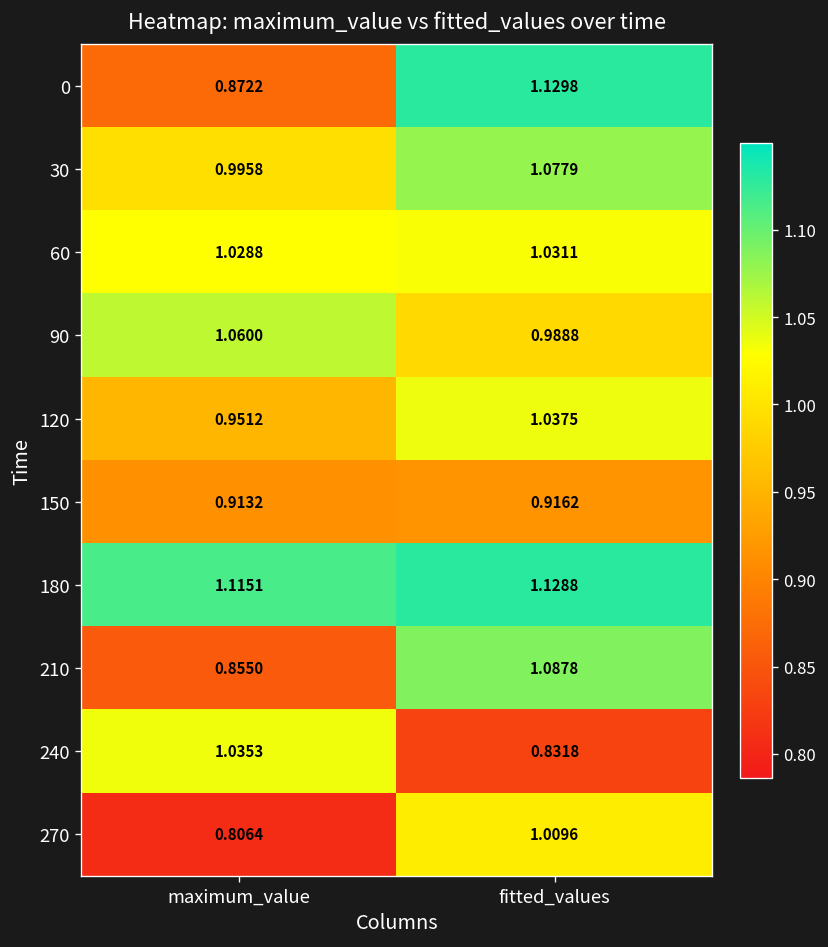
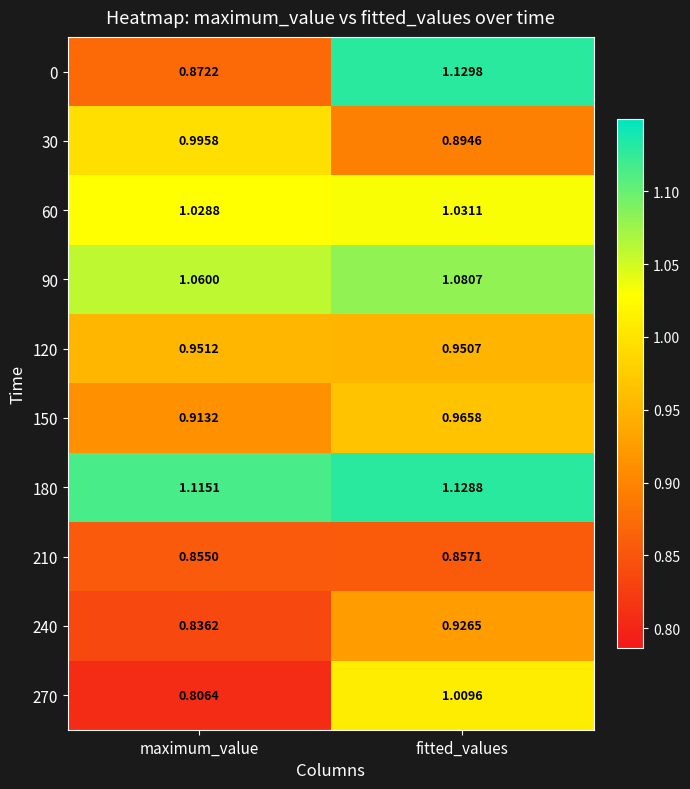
  {
    "0": {
      "maximum_value": 0.8722,
      "fitted_values": 1.1298
    },
    "30": {
      "maximum_value": 0.9958,
-     "fitted_values": 1.0779
+     "fitted_values": 0.8946
    },
    "60": {
      "maximum_value": 1.0288,
      "fitted_values": 1.0311
    },
    "90": {
      "maximum_value": 1.0600,
-     "fitted_values": 0.9888
+     "fitted_values": 1.0807
    },
    "120": {
      "maximum_value": 0.9512,
-     "fitted_values": 1.0375
+     "fitted_values": 0.9507
    },
    "150": {
      "maximum_value": 0.9132,
-     "fitted_values": 0.9162
+     "fitted_values": 0.9658
    },
    "180": {
      "maximum_value": 1.1151,
      "fitted_values": 1.1288
    },
    "210": {
      "maximum_value": 0.8550,
-     "fitted_values": 1.0878
+     "fitted_values": 0.8571
    },
    "240": {
-     "maximum_value": 1.0353,
-     "fitted_values": 0.8318
+     "maximum_value": 0.8362,
+     "fitted_values": 0.9265
    },
    "270": {
      "maximum_value": 0.8064,
      "fitted_values": 1.0096
    }
  }
